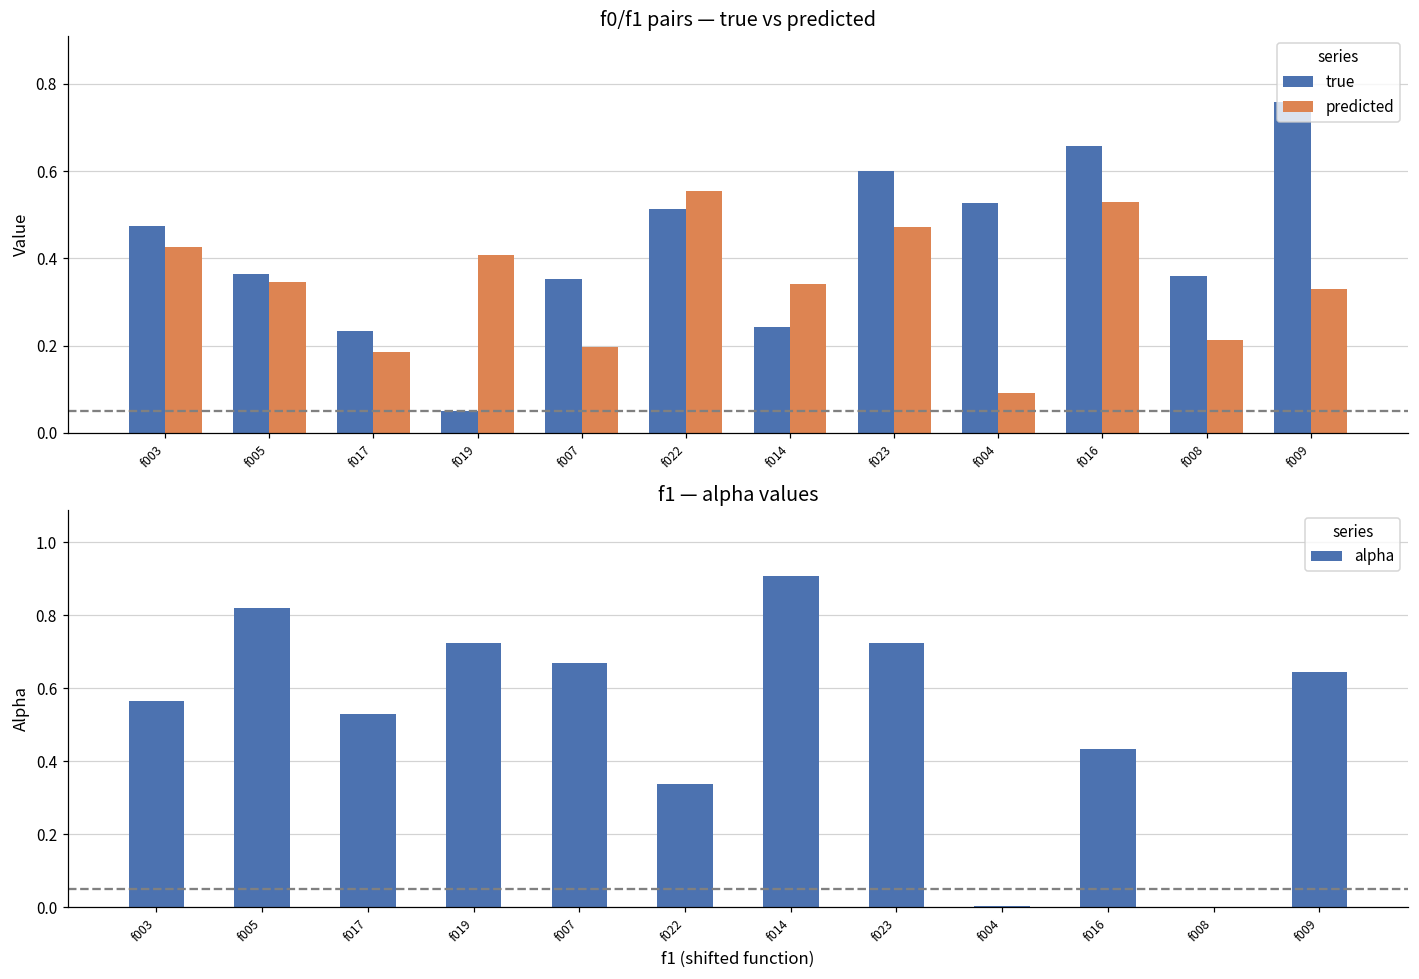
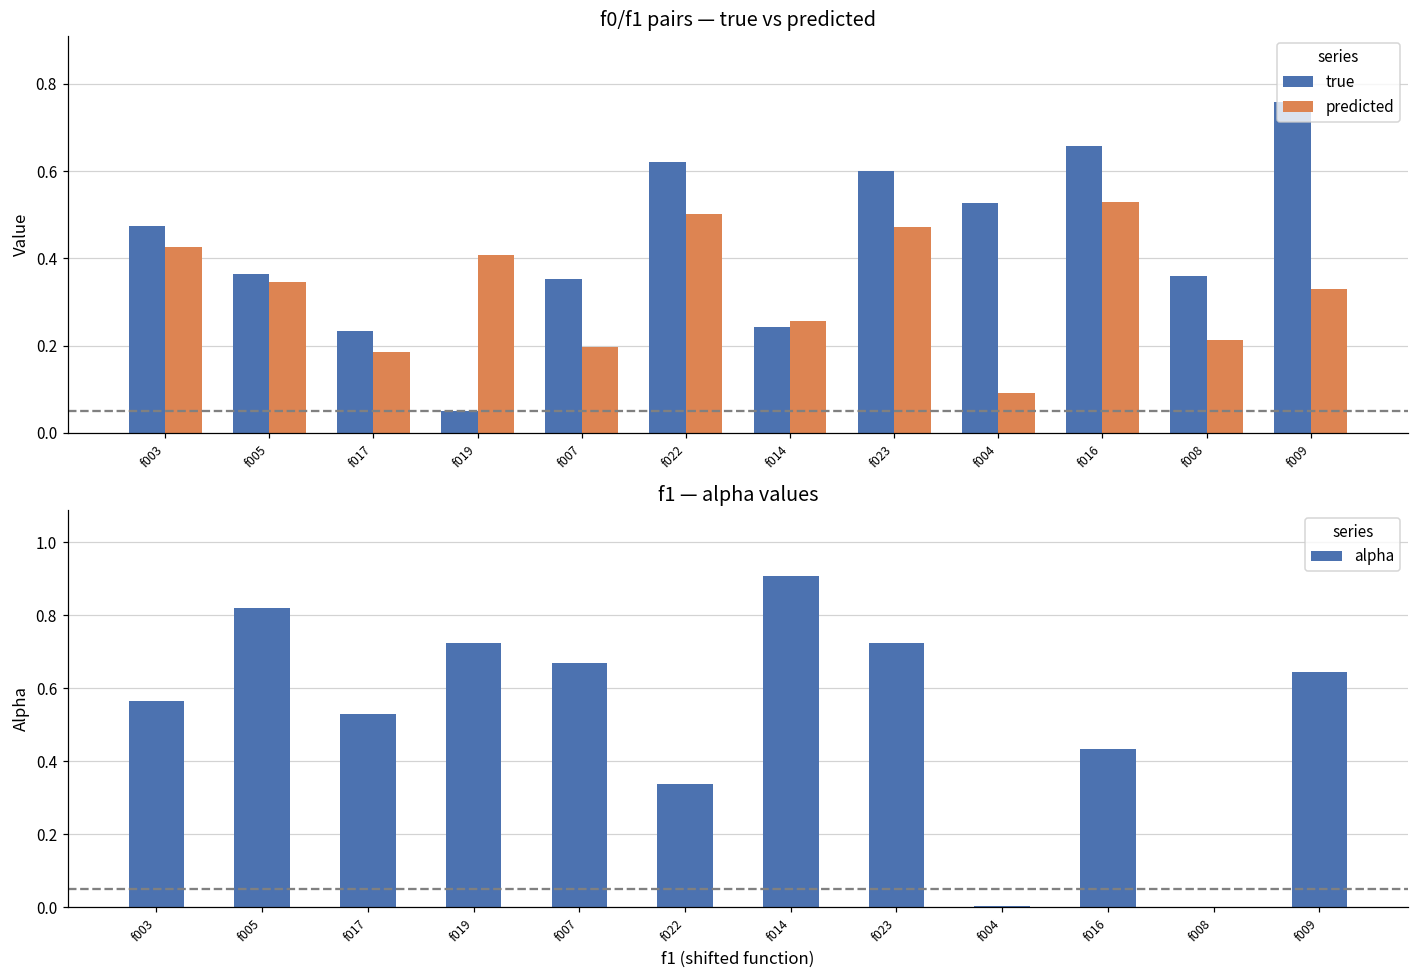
  {
    "f0/f1 pairs — true vs predicted": {
      "true": {
        "f003": 0.47,
        "f005": 0.37,
        "f017": 0.23,
        "f019": 0.05,
        "f007": 0.35,
-       "f022": 0.51,
+       "f022": 0.62,
        "f014": 0.24,
        "f023": 0.60,
        "f004": 0.53,
        "f016": 0.66,
        "f008": 0.36
      },
      "predicted": {
        "f003": 0.43,
        "f005": 0.35,
        "f017": 0.19,
        "f019": 0.41,
        "f007": 0.20,
-       "f022": 0.55,
-       "f014": 0.34,
+       "f022": 0.50,
+       "f014": 0.26,
        "f023": 0.47,
        "f004": 0.09,
        "f016": 0.53,
        "f008": 0.21,
        "f009": 0.33
      }
    },
    "f1 — alpha values": {
      "f003": 0.57,
      "f005": 0.82,
      "f017": 0.53,
      "f019": 0.72,
      "f007": 0.67,
      "f022": 0.34,
      "f014": 0.91,
      "f023": 0.72,
      "f016": 0.43,
      "f009": 0.64
    }
  }
